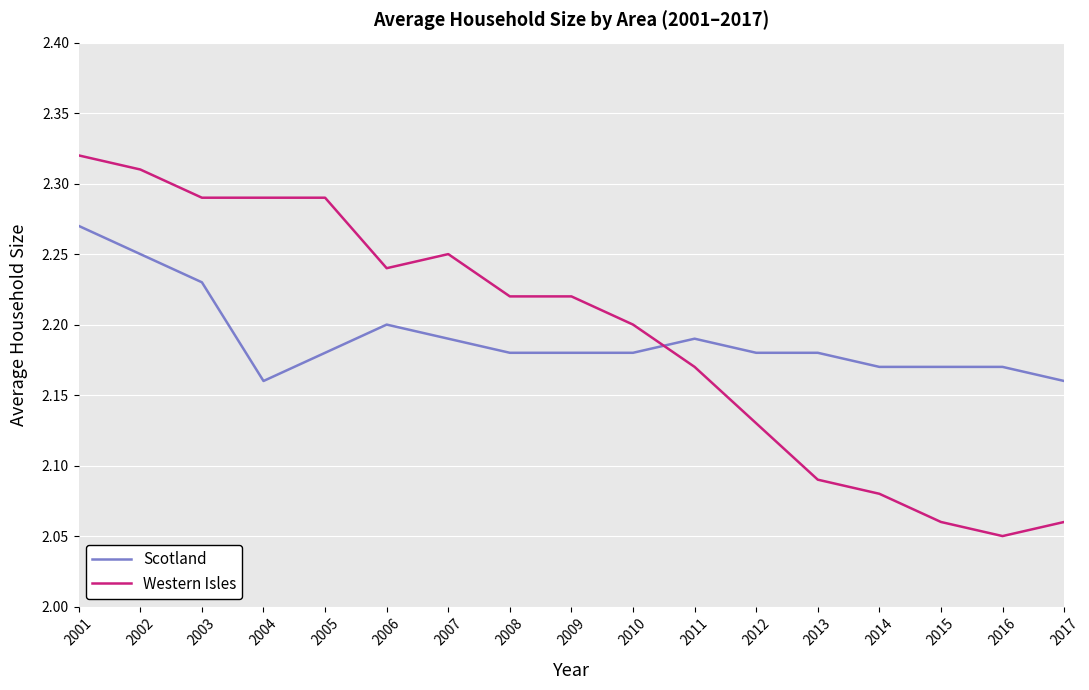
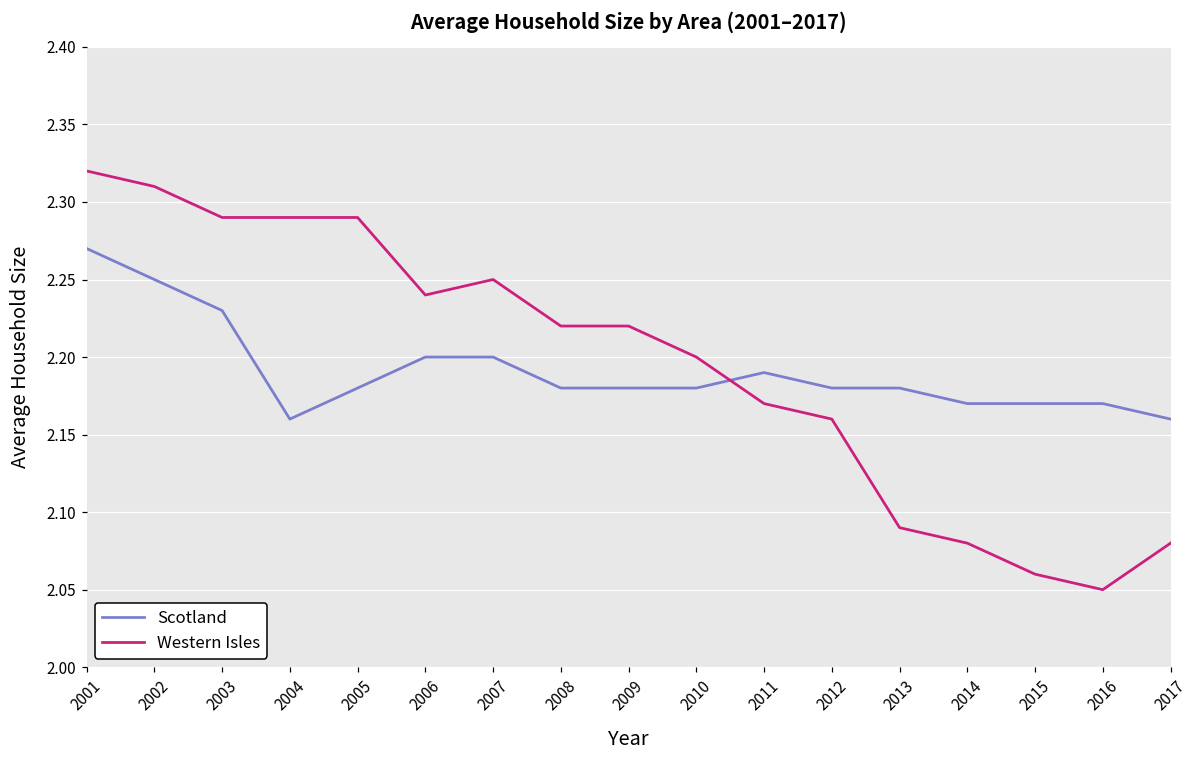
  {
    "Scotland": {
      "2001": 2.27,
      "2002": 2.25,
      "2003": 2.23,
      "2004": 2.16,
      "2005": 2.18,
      "2006": 2.20,
-     "2007": 2.19,
+     "2007": 2.20,
      "2008": 2.18,
      "2009": 2.18,
      "2010": 2.18,
      "2011": 2.19,
      "2012": 2.18,
      "2013": 2.18,
      "2014": 2.17,
      "2015": 2.17,
      "2016": 2.17,
      "2017": 2.16
    },
    "Western Isles": {
      "2001": 2.32,
      "2002": 2.31,
      "2003": 2.29,
      "2004": 2.29,
      "2005": 2.29,
      "2006": 2.24,
      "2007": 2.25,
      "2008": 2.22,
      "2009": 2.22,
      "2010": 2.20,
      "2011": 2.17,
-     "2012": 2.13,
+     "2012": 2.16,
      "2013": 2.09,
      "2014": 2.08,
      "2015": 2.06,
      "2016": 2.05,
-     "2017": 2.06
+     "2017": 2.08
    }
  }
